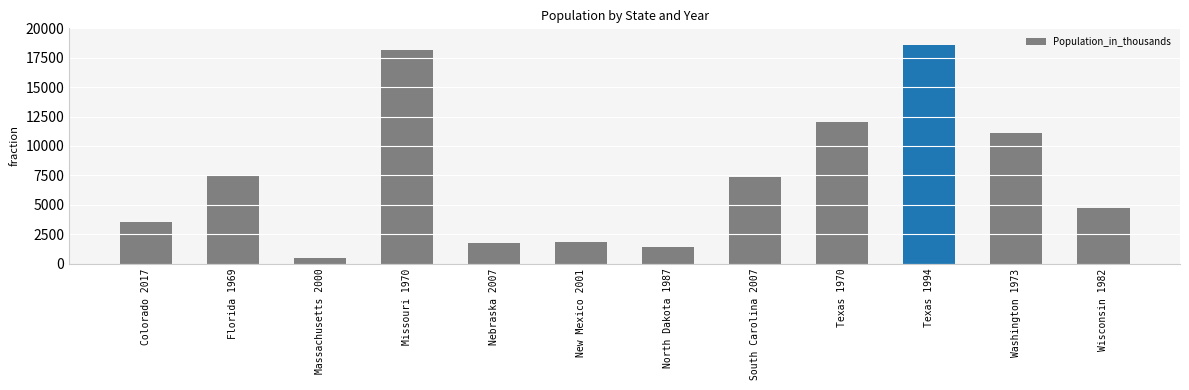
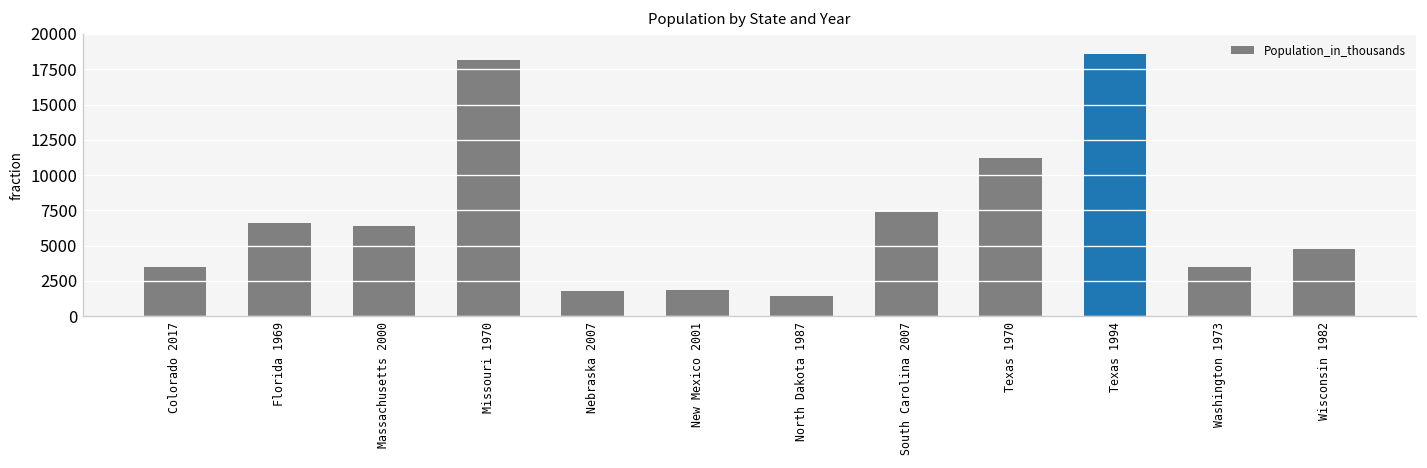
  {
    "Colorado 2017": 3500,
-   "Florida 1969": 7400,
-   "Massachusetts 2000": 500,
+   "Florida 1969": 6600,
+   "Massachusetts 2000": 6400,
    "Missouri 1970": 18200,
    "Nebraska 2007": 1800,
    "New Mexico 2001": 1800,
    "North Dakota 1987": 1400,
    "South Carolina 2007": 7400,
-   "Texas 1970": 12100,
+   "Texas 1970": 11200,
    "Texas 1994": 18600,
-   "Washington 1973": 11100,
+   "Washington 1973": 3500,
    "Wisconsin 1982": 4700
  }
